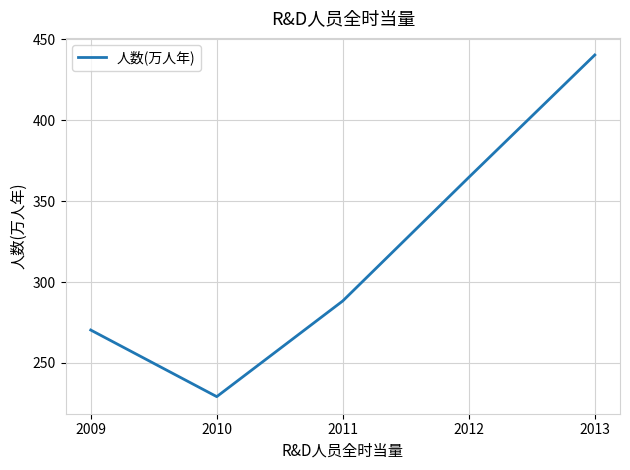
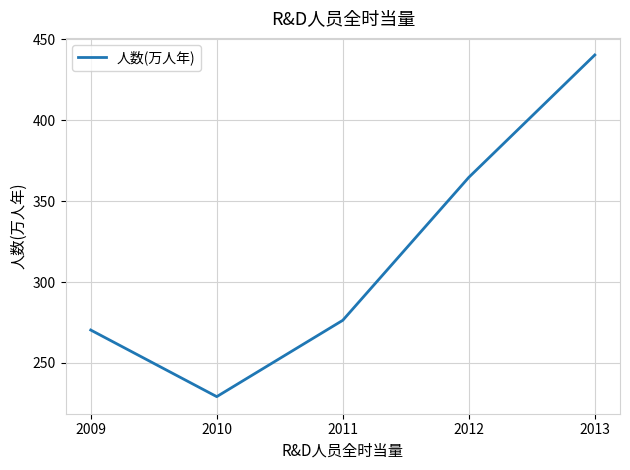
  {
    "2009": 270,
    "2010": 229,
-   "2011": 288,
+   "2011": 276,
    "2012": 365,
    "2013": 440
  }
